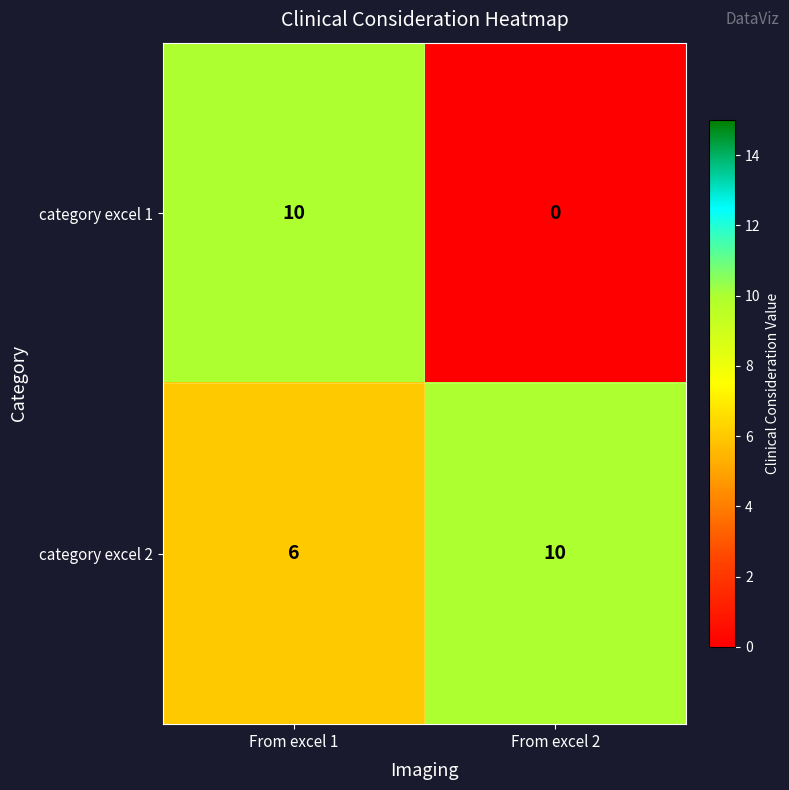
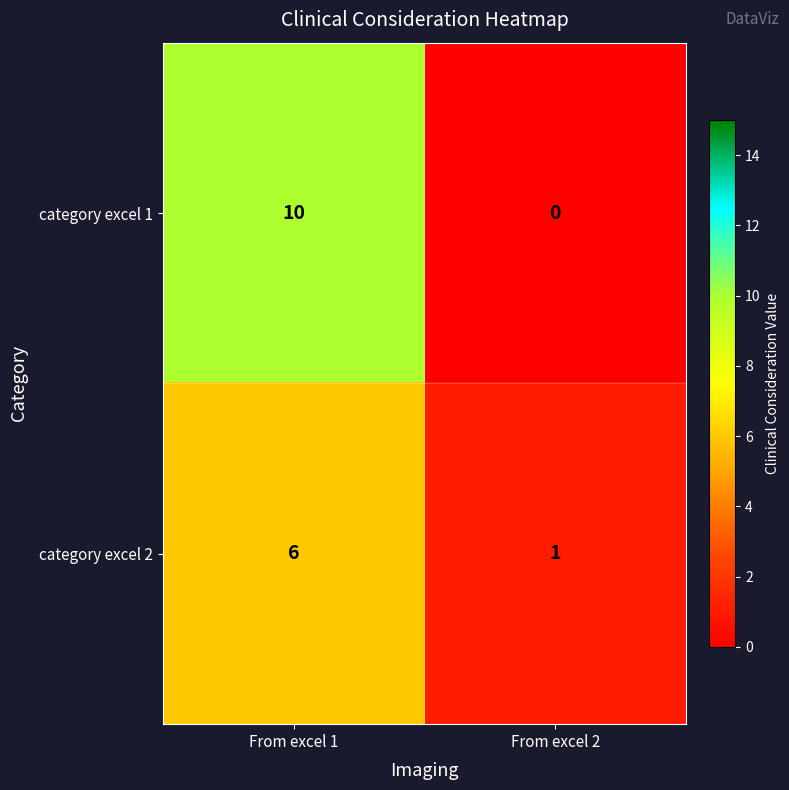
  {
    "category excel 1": {
      "From excel 1": 10,
      "From excel 2": 0
    },
    "category excel 2": {
      "From excel 1": 6,
-     "From excel 2": 10
+     "From excel 2": 1
    }
  }
